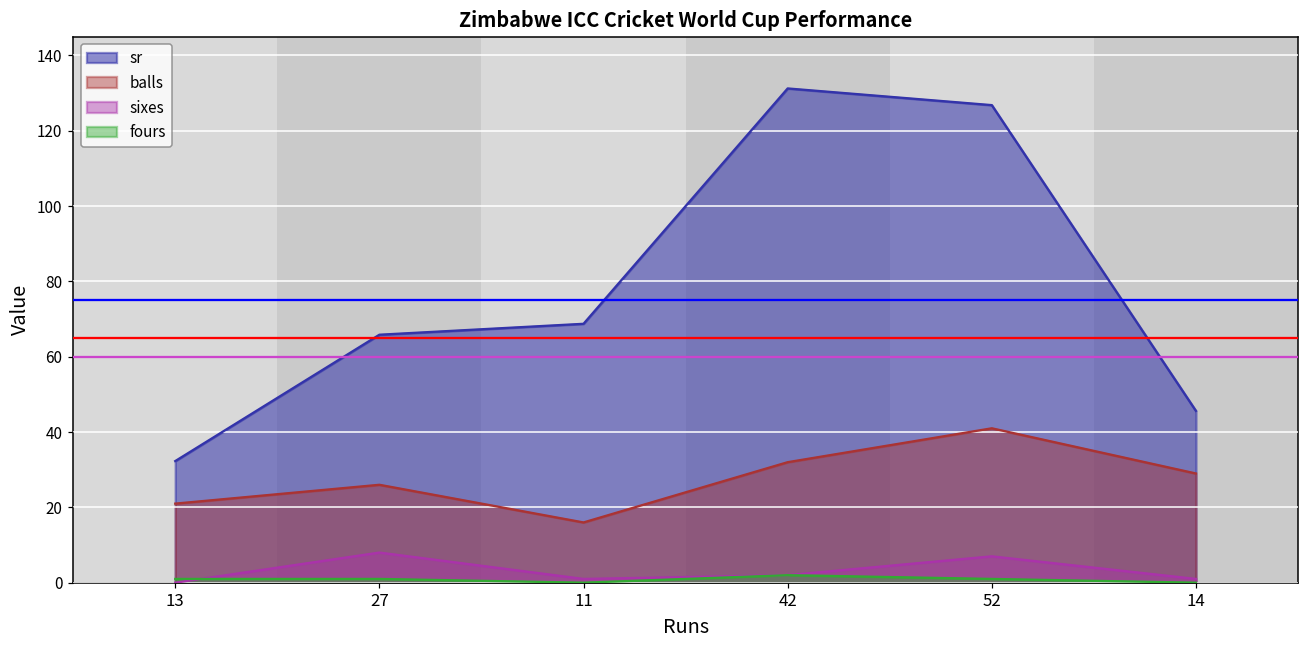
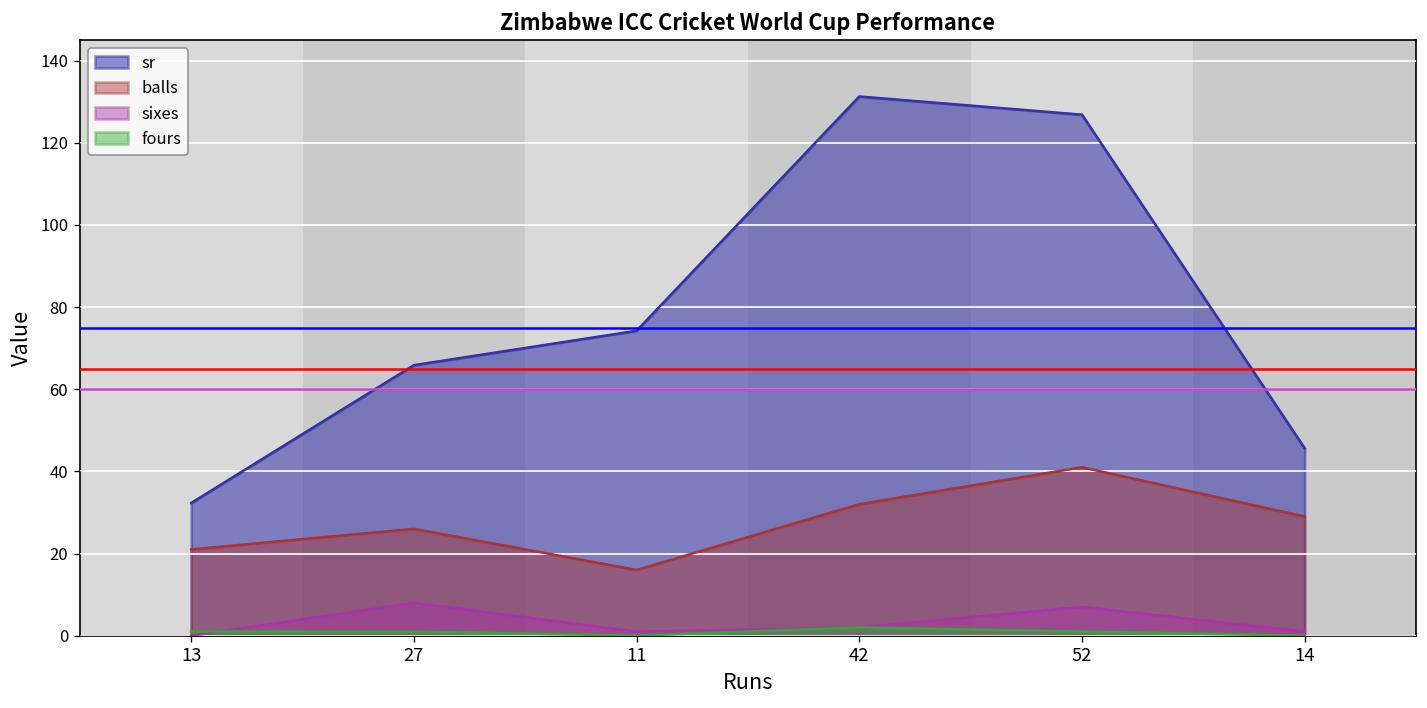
  {
    "sr": {
      "13": 32,
      "27": 66,
-     "11": 69,
+     "11": 74,
      "42": 131,
      "52": 127,
      "14": 46
    },
    "balls": {
      "13": 21,
      "27": 26,
      "11": 16,
      "42": 32,
      "52": 41,
      "14": 29
    },
    "sixes": {
      "13": 0,
      "27": 8,
      "11": 1,
      "52": 7,
      "14": 1
    },
    "fours": {
      "13": 1,
      "27": 1,
      "11": 0,
      "52": 1,
      "14": 0
    }
  }
